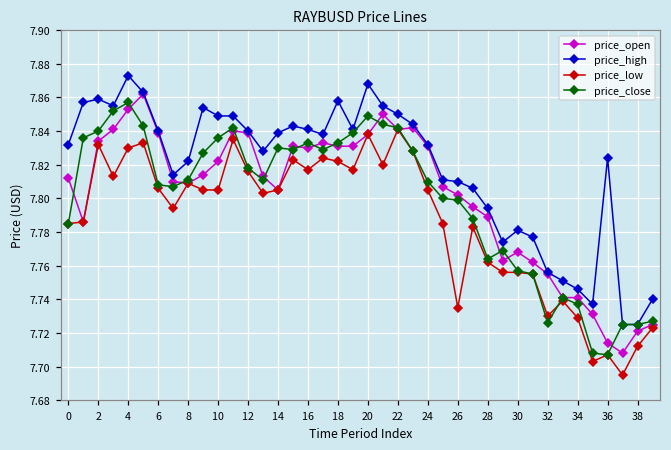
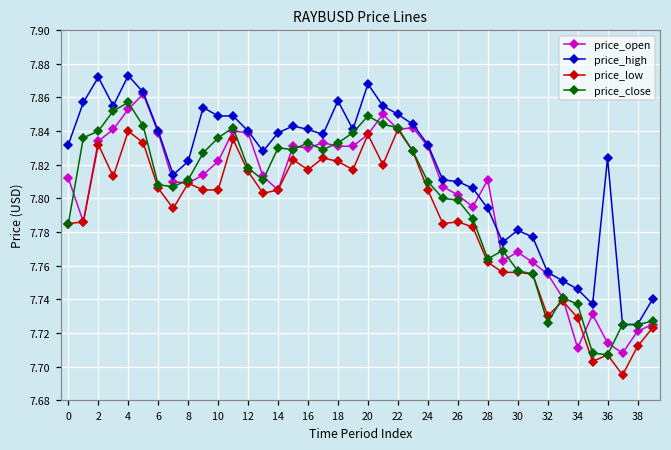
  {
    "price_open": {
      "0": 7.812,
      "2": 7.834,
      "4": 7.853,
      "10": 7.822,
      "16": 7.830,
      "18": 7.831,
      "26": 7.802,
-     "28": 7.789,
+     "28": 7.811,
      "30": 7.768,
-     "34": 7.741,
+     "34": 7.711,
      "36": 7.714,
      "38": 7.721
    },
    "price_high": {
      "0": 7.832,
-     "2": 7.859,
+     "2": 7.872,
      "4": 7.873,
      "8": 7.822,
      "10": 7.849,
      "14": 7.839,
      "16": 7.841,
      "18": 7.858,
      "20": 7.868,
      "22": 7.850,
      "26": 7.810,
      "28": 7.794,
      "30": 7.781,
      "34": 7.746,
      "36": 7.824
    },
    "price_low": {
      "2": 7.832,
-     "4": 7.83,
+     "4": 7.84,
      "6": 7.806,
      "10": 7.805,
      "12": 7.816,
      "16": 7.817,
      "18": 7.822,
      "24": 7.805,
-     "26": 7.735,
+     "26": 7.786,
      "28": 7.762,
      "32": 7.730,
      "34": 7.729,
      "38": 7.712
    },
    "price_close": {
      "2": 7.840,
      "4": 7.857,
      "6": 7.808,
      "8": 7.811,
      "10": 7.836,
      "12": 7.818,
      "14": 7.830,
      "16": 7.833,
      "18": 7.833,
      "20": 7.849,
      "24": 7.810,
      "26": 7.799,
      "28": 7.764,
      "32": 7.726,
      "34": 7.737
    }
  }
